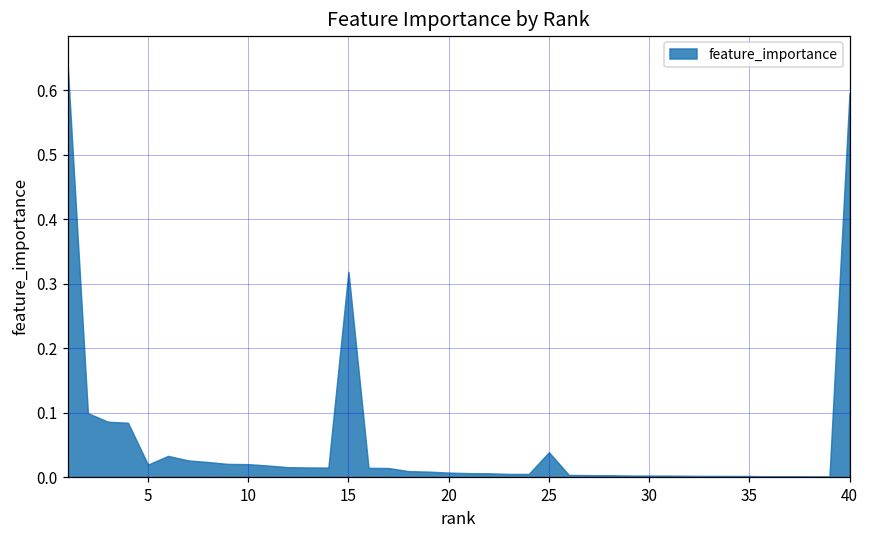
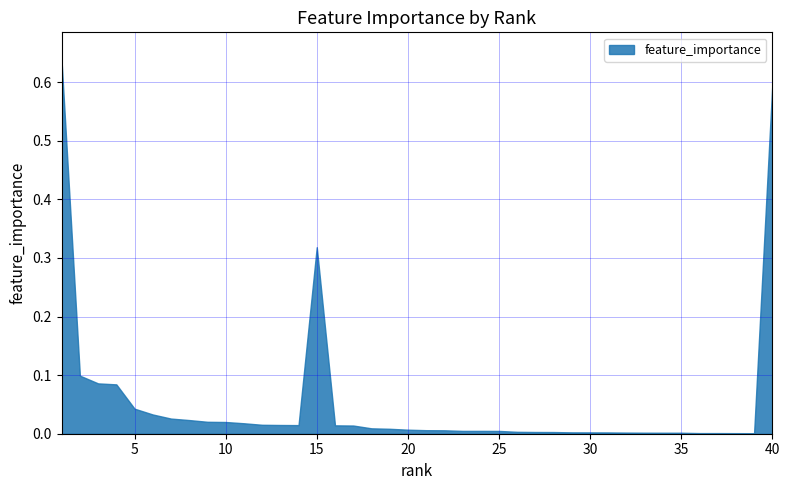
  {
-   "5": 0.02,
+   "5": 0.04,
    "10": 0.02,
    "15": 0.32,
    "20": 0.01,
-   "25": 0.04,
+   "25": 0.00,
    "40": 0.60
  }
